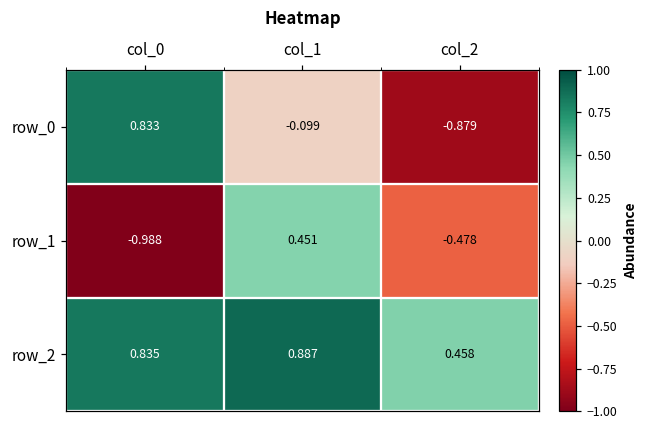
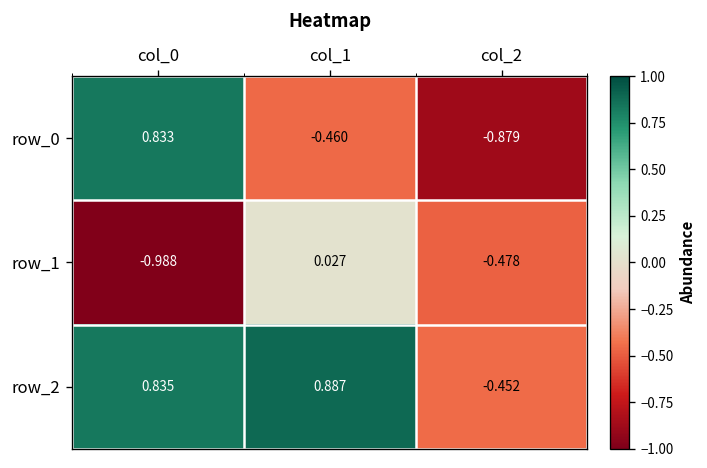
  {
    "row_0": {
      "col_0": 0.833,
-     "col_1": -0.099,
+     "col_1": -0.460,
      "col_2": -0.879
    },
    "row_1": {
      "col_0": -0.988,
-     "col_1": 0.451,
+     "col_1": 0.027,
      "col_2": -0.478
    },
    "row_2": {
      "col_0": 0.835,
      "col_1": 0.887,
-     "col_2": 0.458
+     "col_2": -0.452
    }
  }
